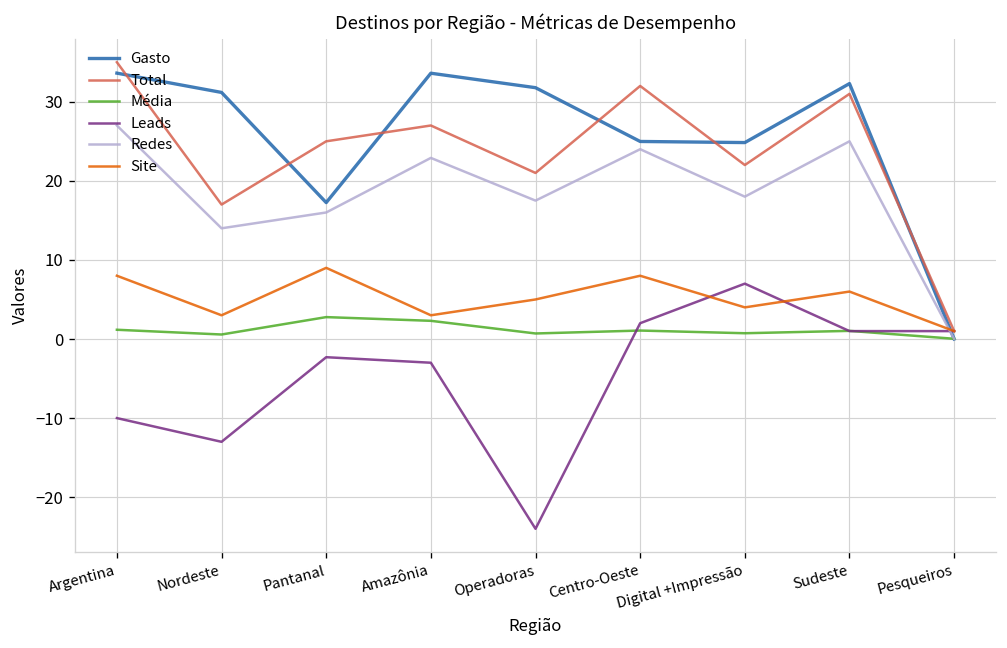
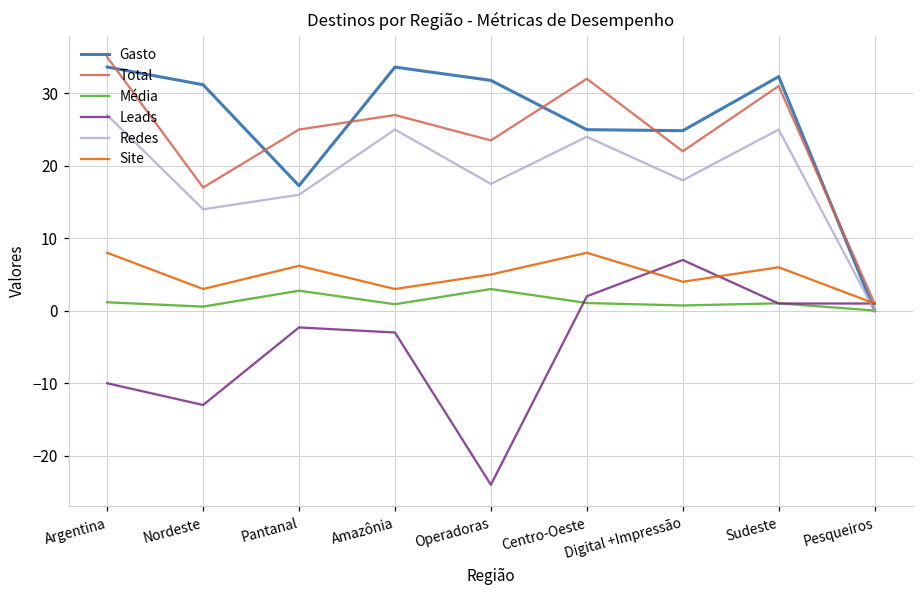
  {
    "Gasto": {
      "Argentina": 34,
      "Nordeste": 31,
      "Pantanal": 17,
      "Amazônia": 34,
      "Operadoras": 32,
      "Centro-Oeste": 25,
      "Digital +Impressão": 25,
      "Sudeste": 32
    },
    "Total": {
      "Argentina": 35,
      "Nordeste": 17,
      "Pantanal": 25,
      "Amazônia": 27,
-     "Operadoras": 21,
+     "Operadoras": 24,
      "Centro-Oeste": 32,
      "Digital +Impressão": 22,
      "Sudeste": 31
    },
    "Média": {
      "Argentina": 1,
      "Nordeste": 1,
      "Pantanal": 3,
-     "Amazônia": 2,
-     "Operadoras": 1,
+     "Amazônia": 1,
+     "Operadoras": 3,
      "Centro-Oeste": 1,
      "Digital +Impressão": 1
    },
    "Leads": {
      "Argentina": -10,
      "Nordeste": -13,
      "Pantanal": -2,
      "Amazônia": -3,
      "Operadoras": -24,
      "Centro-Oeste": 2,
      "Digital +Impressão": 7
    },
    "Redes": {
      "Argentina": 27,
      "Nordeste": 14,
      "Pantanal": 16,
-     "Amazônia": 23,
+     "Amazônia": 25,
      "Operadoras": 18,
      "Centro-Oeste": 24,
      "Digital +Impressão": 18,
      "Sudeste": 25
    },
    "Site": {
      "Argentina": 8,
      "Nordeste": 3,
-     "Pantanal": 9,
+     "Pantanal": 6,
      "Amazônia": 3,
      "Operadoras": 5,
      "Centro-Oeste": 8,
      "Digital +Impressão": 4,
      "Sudeste": 6
    }
  }
